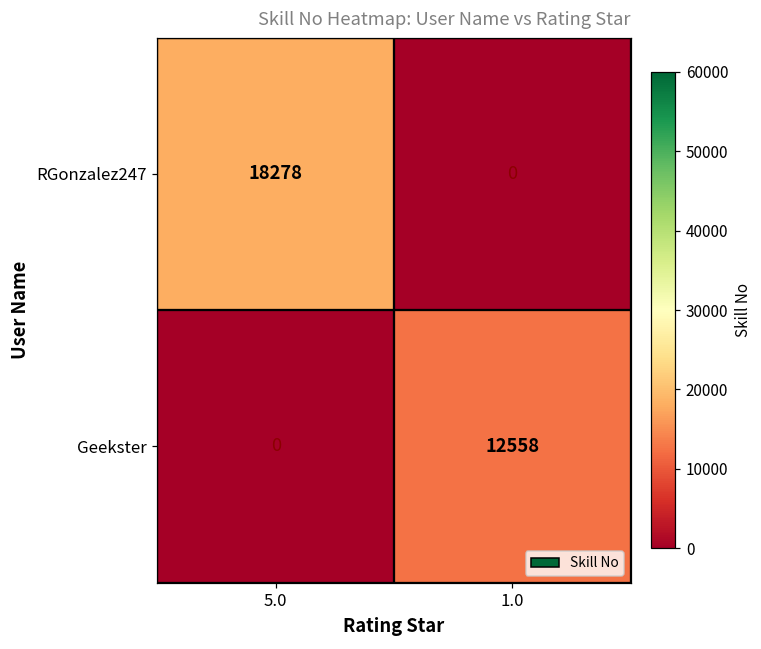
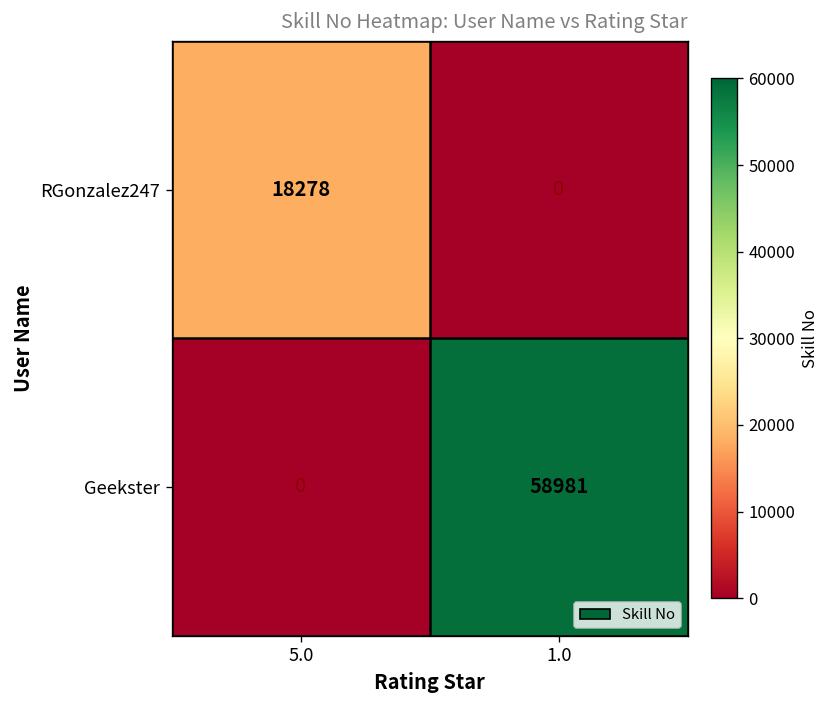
  {
    "RGonzalez247": {
      "5.0": 18278
    },
    "Geekster": {
-     "1.0": 12558
+     "1.0": 58981
    }
  }
